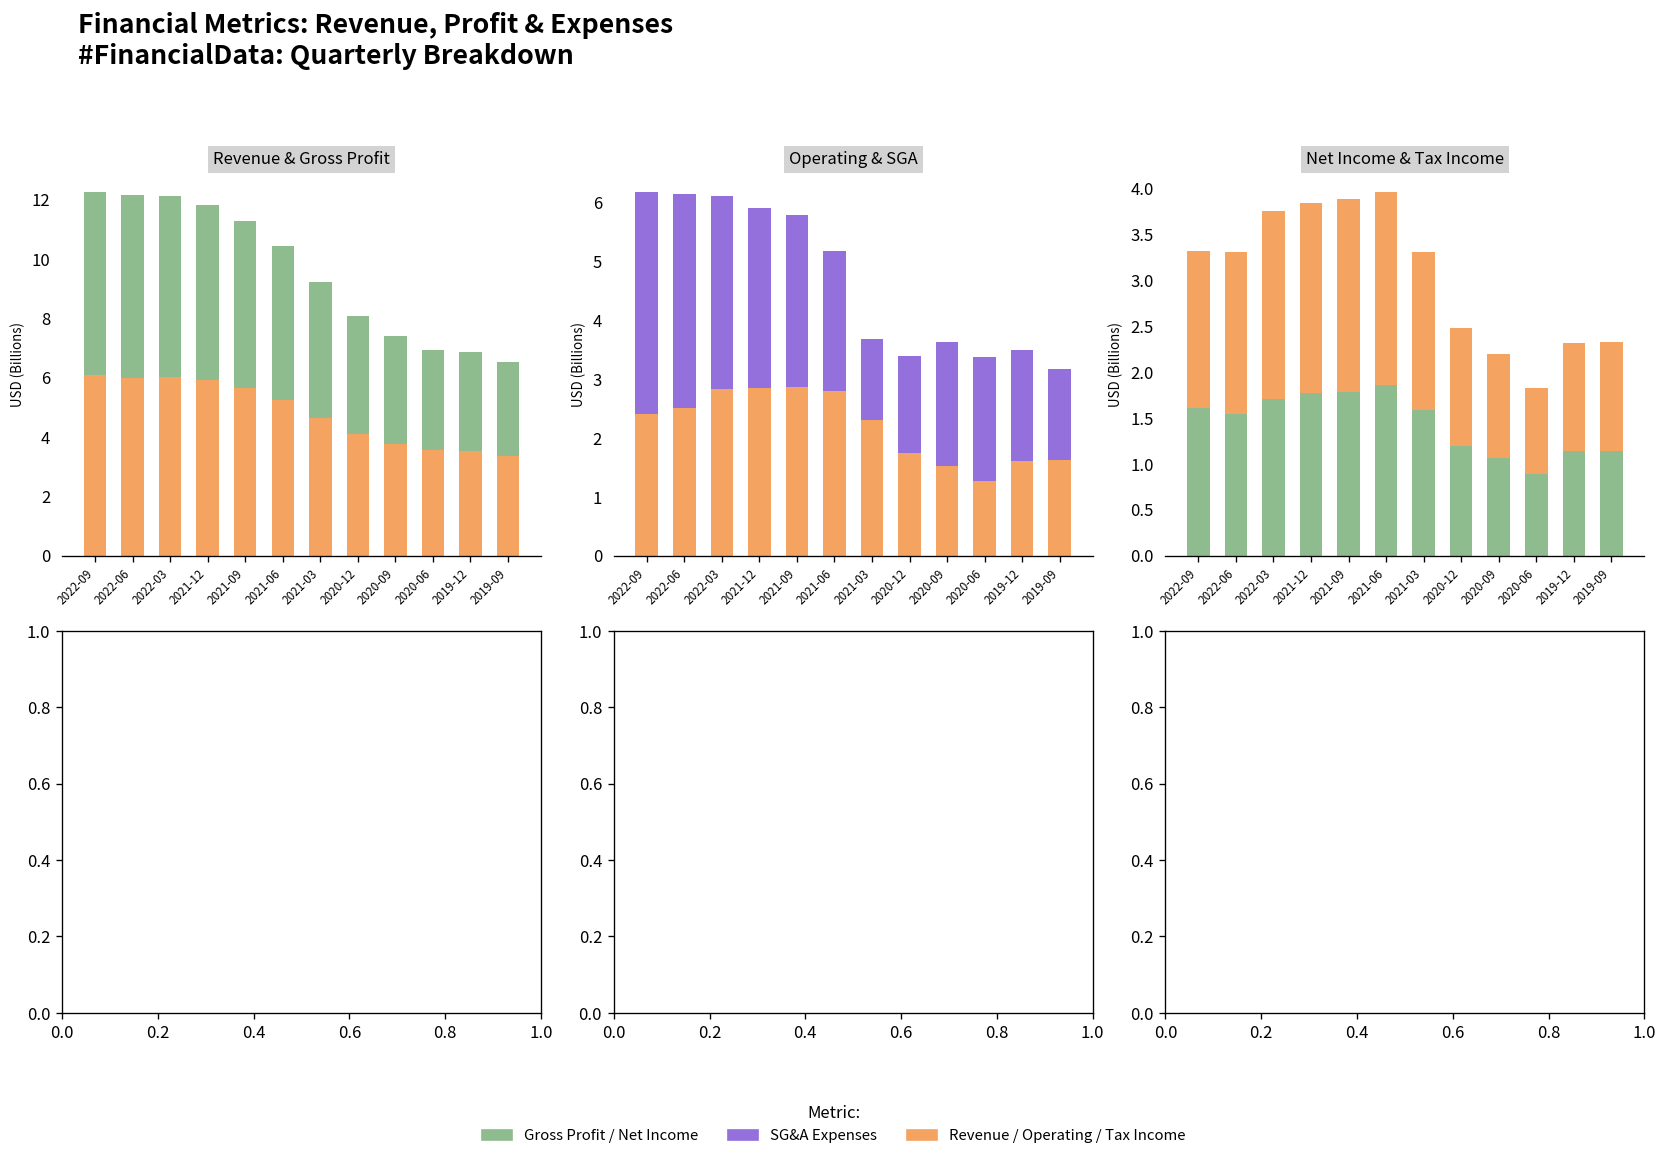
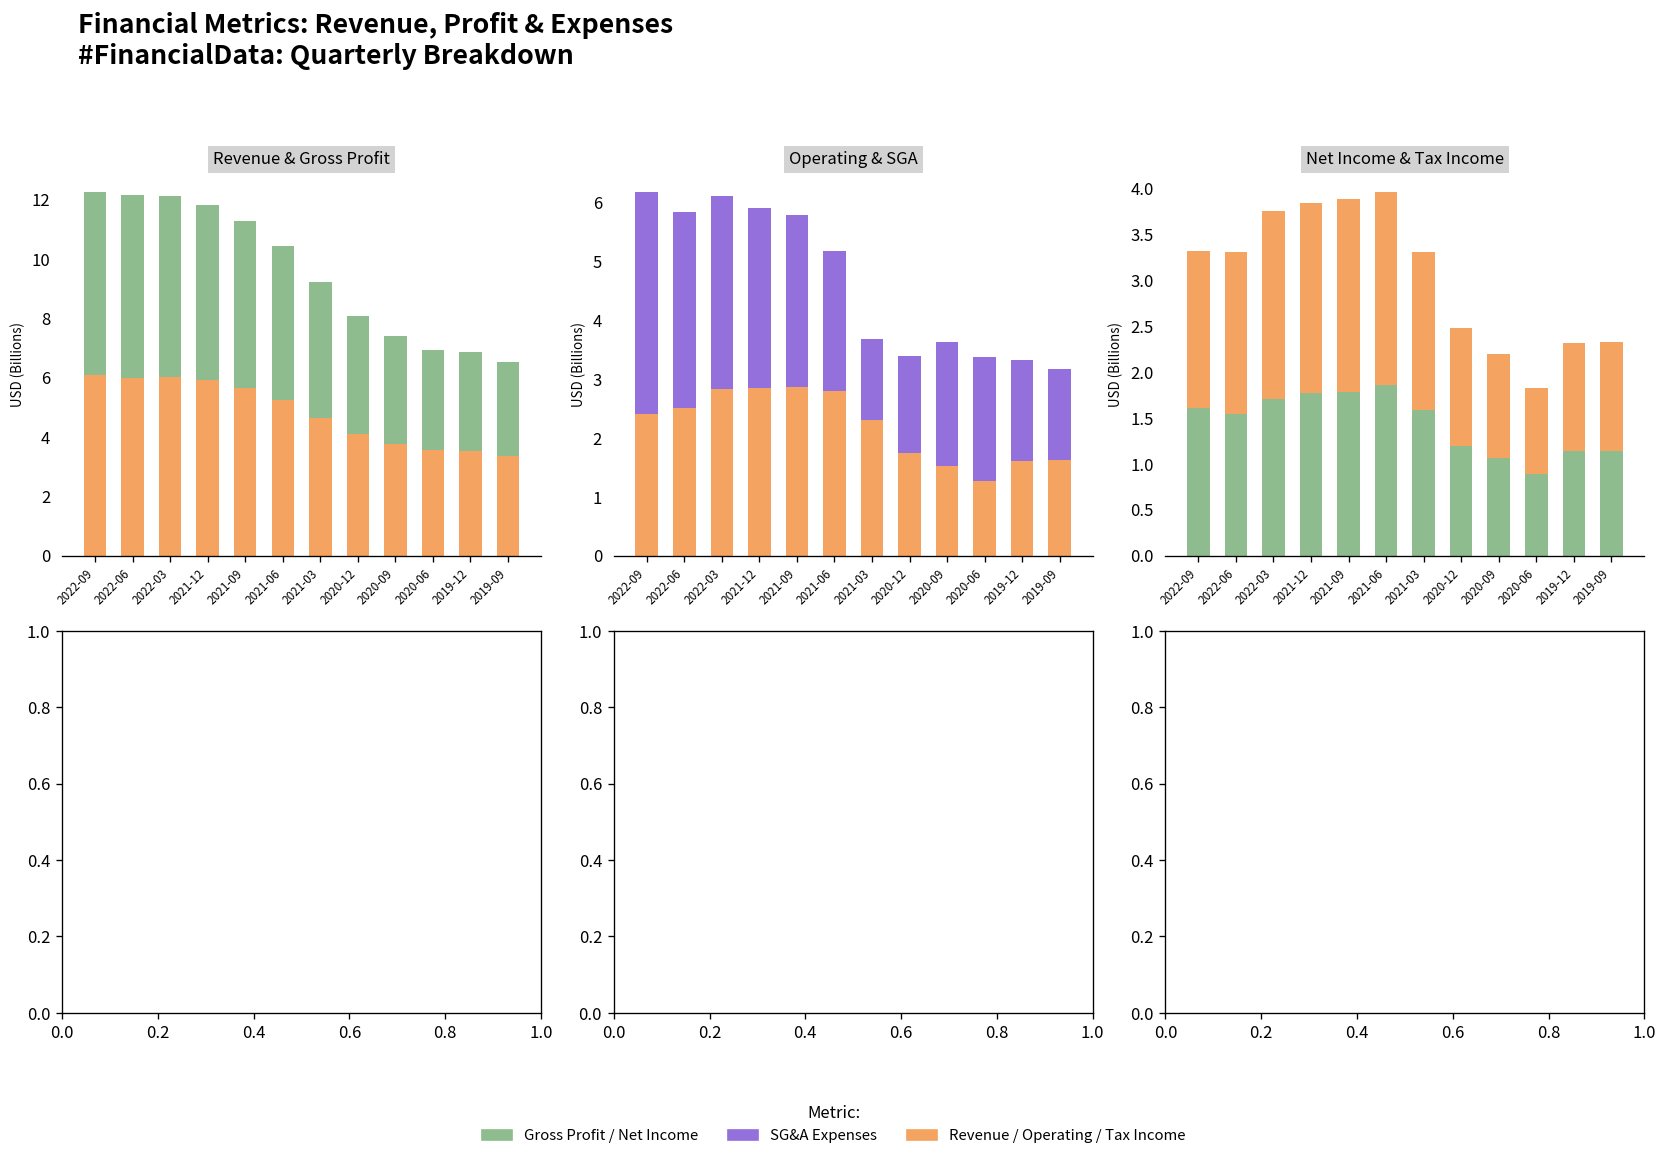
  {
    "Operating & SGA": {
      "SG&A Expenses": {
        "2022-09": 3.8,
-       "2022-06": 3.6,
+       "2022-06": 3.3,
        "2022-03": 3.3,
        "2021-12": 3.1,
        "2021-09": 2.9,
        "2021-06": 2.4,
        "2021-03": 1.4,
        "2020-12": 1.6,
        "2020-09": 2.1,
        "2020-06": 2.1,
-       "2019-12": 1.9,
+       "2019-12": 1.7,
        "2019-09": 1.6
      }
    }
  }
